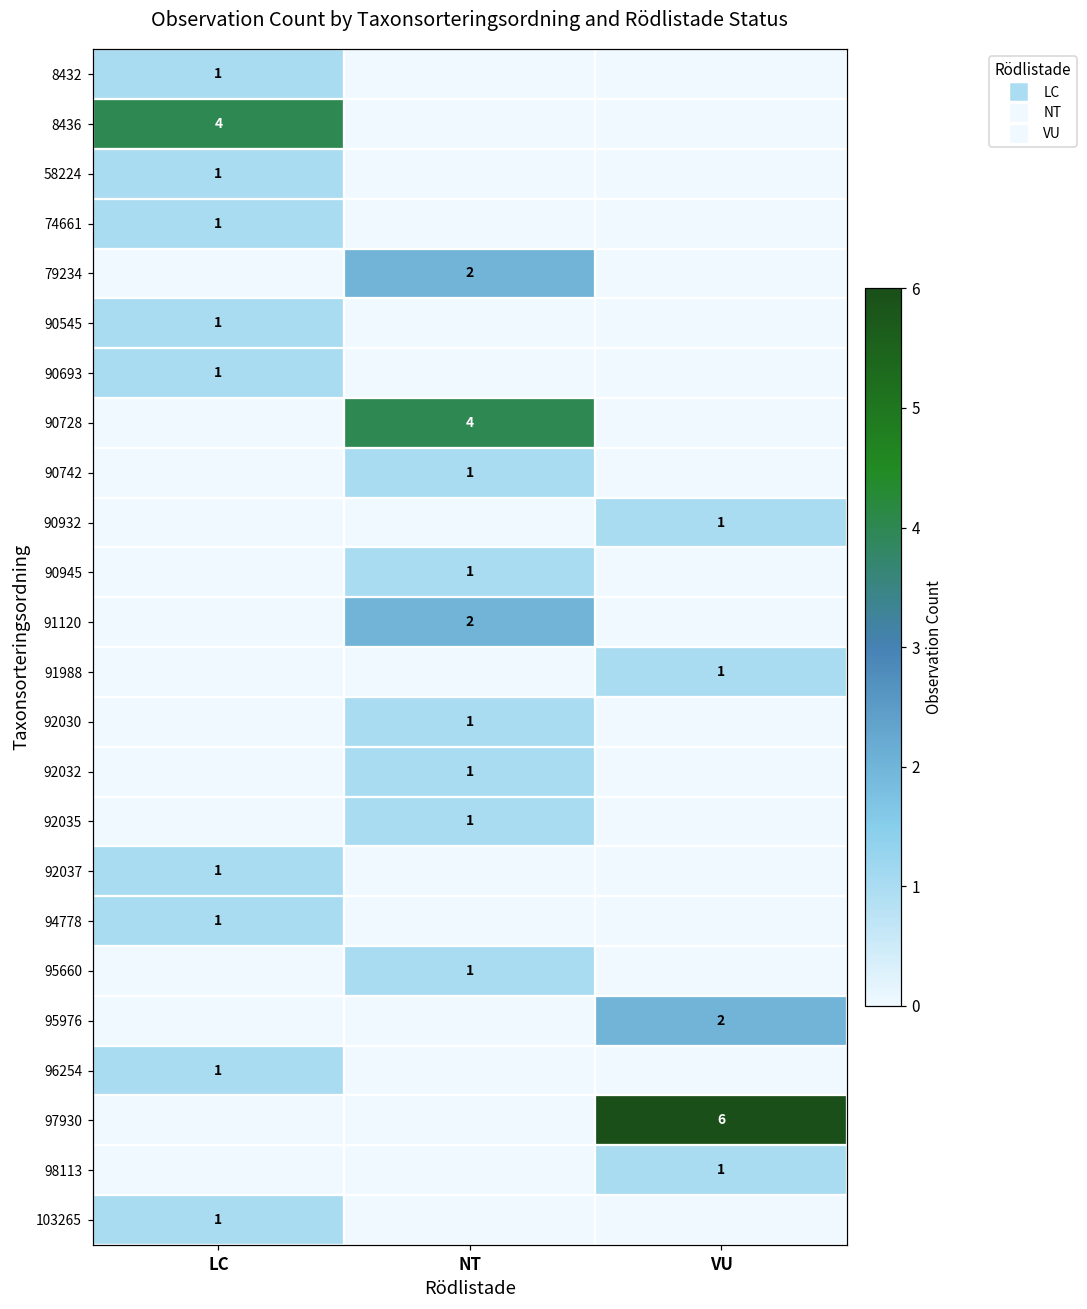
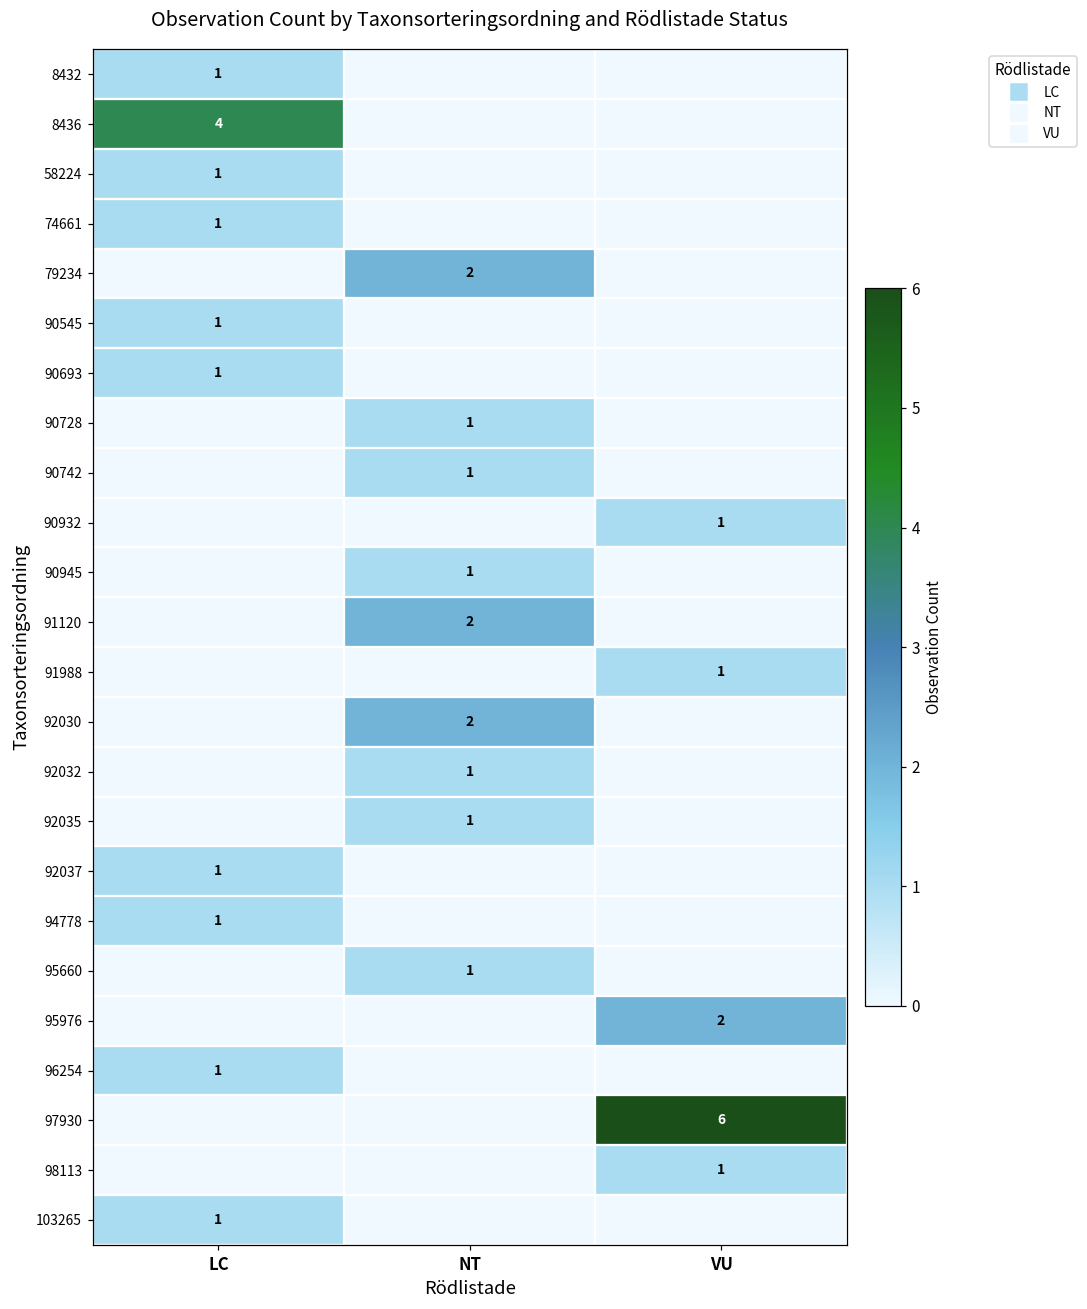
  {
    "8432": {
      "LC": 1
    },
    "8436": {
      "LC": 4
    },
    "58224": {
      "LC": 1
    },
    "74661": {
      "LC": 1
    },
    "79234": {
      "NT": 2
    },
    "90545": {
      "LC": 1
    },
    "90693": {
      "LC": 1
    },
    "90728": {
-     "NT": 4
+     "NT": 1
    },
    "90742": {
      "NT": 1
    },
    "90932": {
      "VU": 1
    },
    "90945": {
      "NT": 1
    },
    "91120": {
      "NT": 2
    },
    "91988": {
      "VU": 1
    },
    "92030": {
-     "NT": 1
+     "NT": 2
    },
    "92032": {
      "NT": 1
    },
    "92035": {
      "NT": 1
    },
    "92037": {
      "LC": 1
    },
    "94778": {
      "LC": 1
    },
    "95660": {
      "NT": 1
    },
    "95976": {
      "VU": 2
    },
    "96254": {
      "LC": 1
    },
    "97930": {
      "VU": 6
    },
    "98113": {
      "VU": 1
    },
    "103265": {
      "LC": 1
    }
  }
